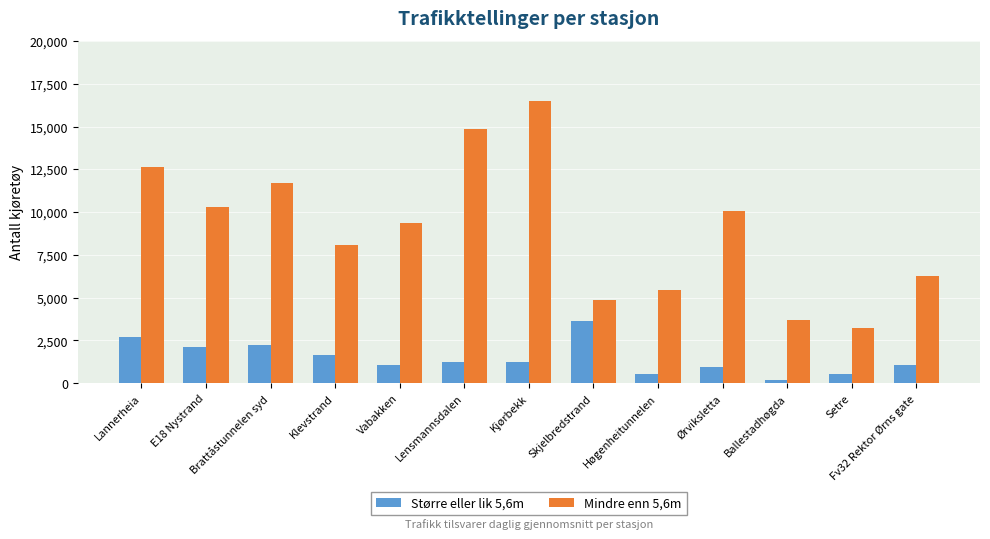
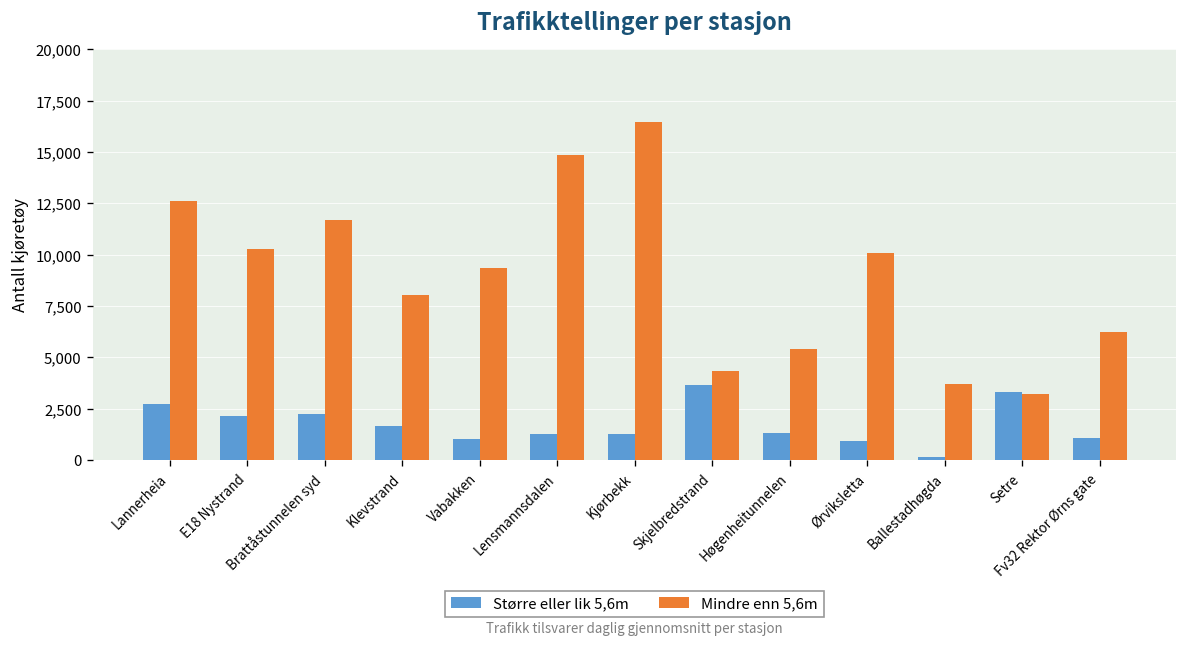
  {
    "Større eller lik 5,6m": {
      "Lannerheia": "2,700",
      "E18 Nystrand": "2,100",
      "Brattåstunnelen syd": "2,200",
      "Klevstrand": "1,700",
      "Vabakken": "1,000",
      "Lensmannsdalen": "1,300",
      "Kjørbekk": "1,300",
      "Skjelbredstrand": "3,600",
-     "Høgenheitunnelen": "600",
+     "Høgenheitunnelen": "1,300",
      "Ørviksletta": "900",
      "Ballestadhøgda": "200",
-     "Setre": "500",
+     "Setre": "3,300",
      "Fv32 Rektor Ørns gate": "1,100"
    },
    "Mindre enn 5,6m": {
      "Lannerheia": "12,600",
      "E18 Nystrand": "10,300",
      "Brattåstunnelen syd": "11,700",
      "Klevstrand": "8,100",
      "Vabakken": "9,400",
      "Lensmannsdalen": "14,900",
      "Kjørbekk": "16,500",
-     "Skjelbredstrand": "4,800",
+     "Skjelbredstrand": "4,400",
      "Høgenheitunnelen": "5,400",
      "Ørviksletta": "10,100",
      "Ballestadhøgda": "3,700",
      "Setre": "3,200",
      "Fv32 Rektor Ørns gate": "6,200"
    }
  }
